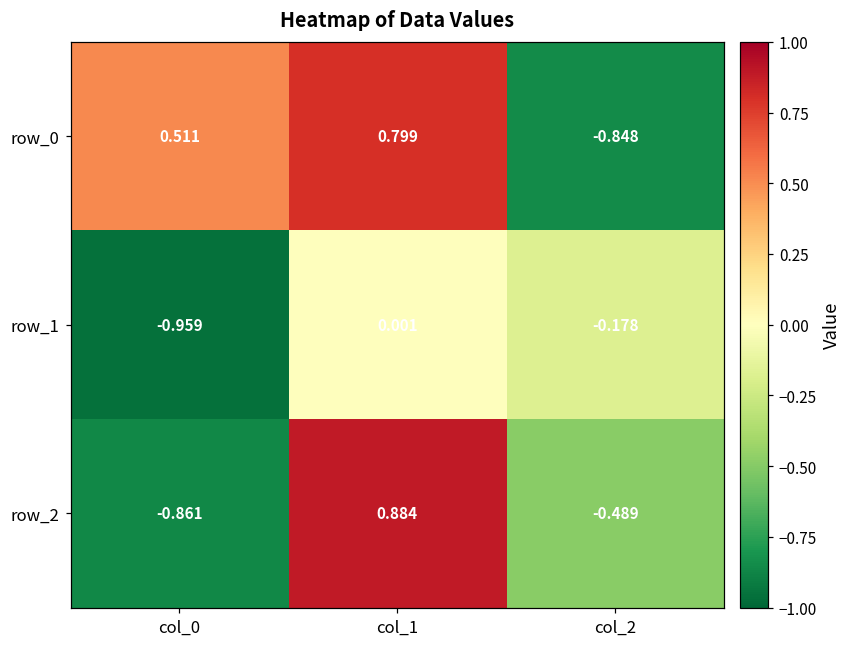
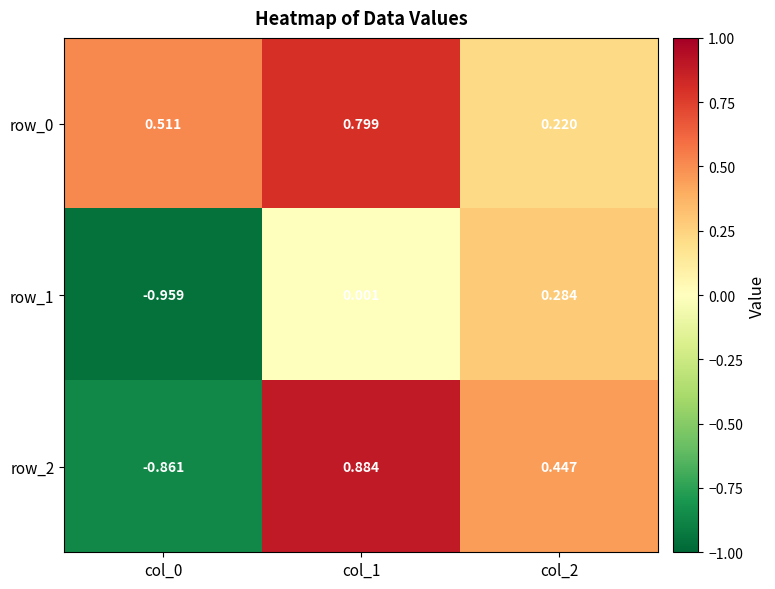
  {
    "row_0": {
      "col_0": 0.511,
      "col_1": 0.799,
-     "col_2": -0.848
+     "col_2": 0.220
    },
    "row_1": {
      "col_0": -0.959,
      "col_1": 0.001,
-     "col_2": -0.178
+     "col_2": 0.284
    },
    "row_2": {
      "col_0": -0.861,
      "col_1": 0.884,
-     "col_2": -0.489
+     "col_2": 0.447
    }
  }
